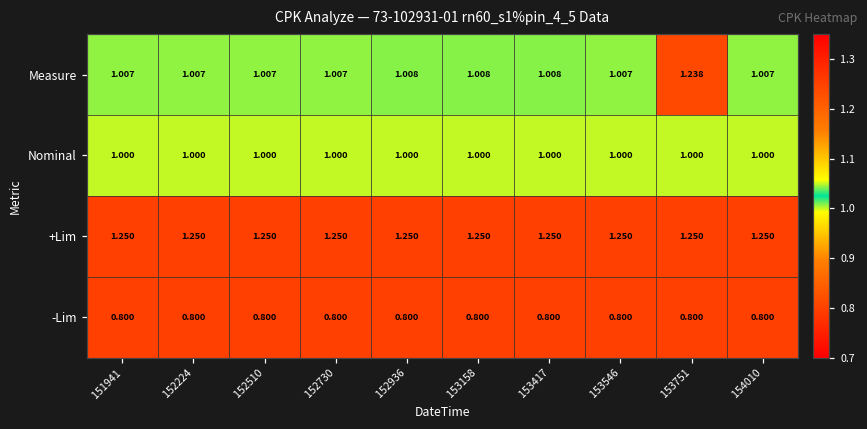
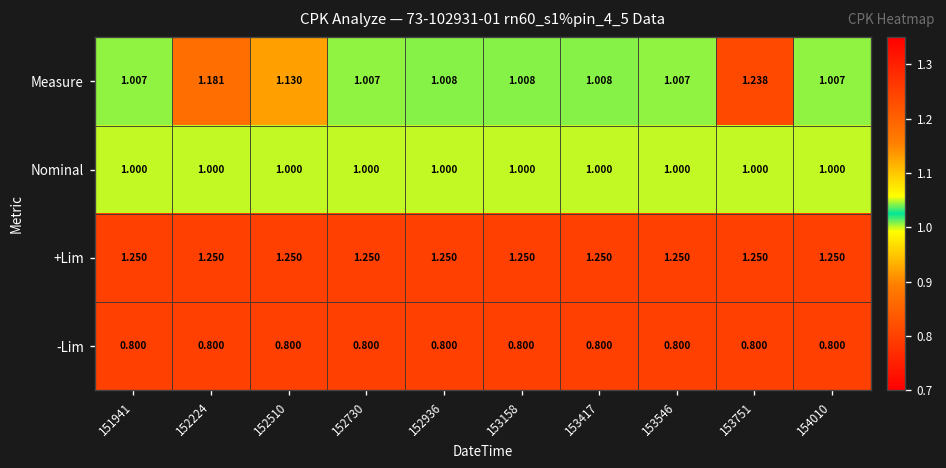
  {
    "Measure": {
      "151941": 1.007,
-     "152224": 1.007,
-     "152510": 1.007,
+     "152224": 1.181,
+     "152510": 1.130,
      "152730": 1.007,
      "152936": 1.008,
      "153158": 1.008,
      "153417": 1.008,
      "153546": 1.007,
      "153751": 1.238,
      "154010": 1.007
    },
    "Nominal": {
      "151941": 1.000,
      "152224": 1.000,
      "152510": 1.000,
      "152730": 1.000,
      "152936": 1.000,
      "153158": 1.000,
      "153417": 1.000,
      "153546": 1.000,
      "153751": 1.000,
      "154010": 1.000
    },
    "+Lim": {
      "151941": 1.250,
      "152224": 1.250,
      "152510": 1.250,
      "152730": 1.250,
      "152936": 1.250,
      "153158": 1.250,
      "153417": 1.250,
      "153546": 1.250,
      "153751": 1.250,
      "154010": 1.250
    },
    "-Lim": {
      "151941": 0.800,
      "152224": 0.800,
      "152510": 0.800,
      "152730": 0.800,
      "152936": 0.800,
      "153158": 0.800,
      "153417": 0.800,
      "153546": 0.800,
      "153751": 0.800,
      "154010": 0.800
    }
  }
